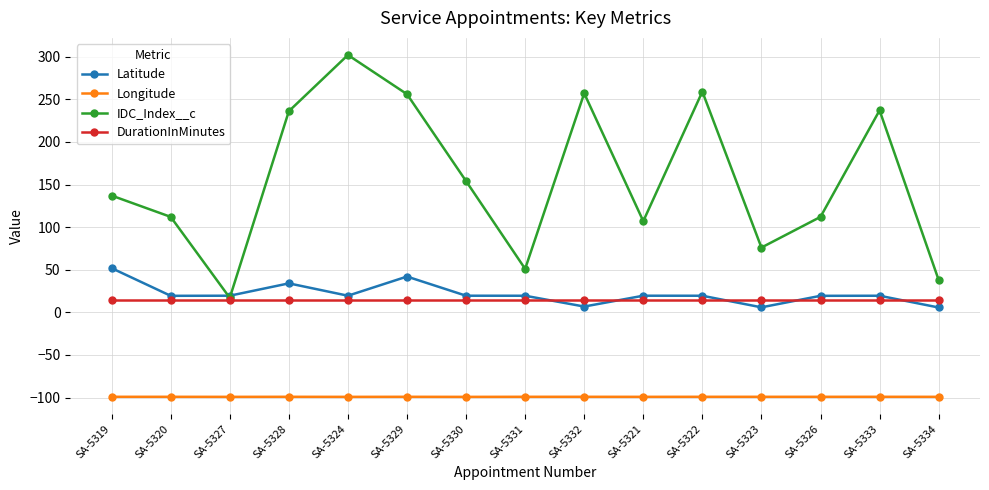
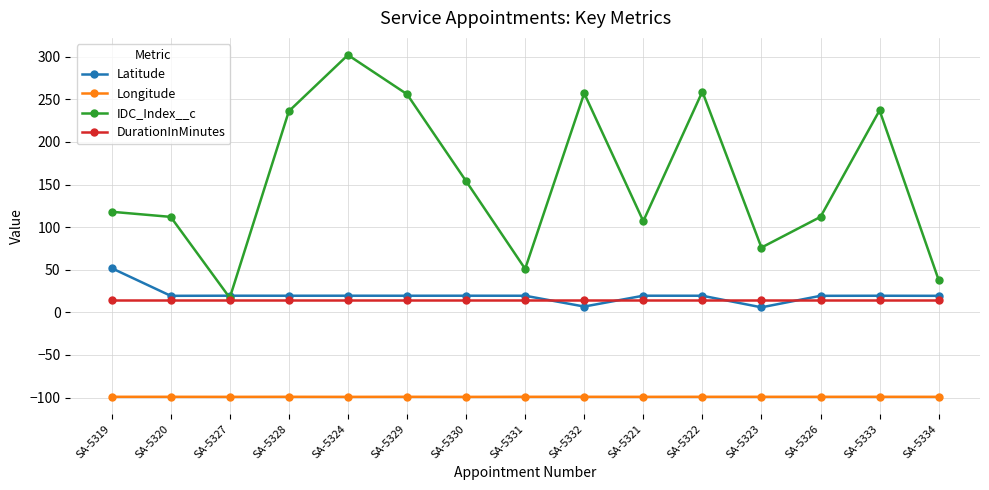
  {
    "Latitude": {
      "SA-5319": 50,
      "SA-5320": 20,
-     "SA-5328": 30,
+     "SA-5328": 20,
      "SA-5324": 20,
-     "SA-5329": 40,
+     "SA-5329": 20,
      "SA-5330": 20,
      "SA-5331": 20,
      "SA-5332": 10,
      "SA-5321": 20,
      "SA-5322": 20,
      "SA-5323": 10,
      "SA-5326": 20,
      "SA-5333": 20,
-     "SA-5334": 10
+     "SA-5334": 20
    },
    "Longitude": {
      "SA-5319": -100,
      "SA-5320": -100,
      "SA-5327": -100,
      "SA-5328": -100,
      "SA-5324": -100,
      "SA-5329": -100,
      "SA-5330": -100,
      "SA-5331": -100,
      "SA-5332": -100,
      "SA-5321": -100,
      "SA-5322": -100,
      "SA-5323": -100,
      "SA-5326": -100,
      "SA-5333": -100,
      "SA-5334": -100
    },
    "IDC_Index__c": {
-     "SA-5319": 140,
+     "SA-5319": 120,
      "SA-5320": 110,
      "SA-5328": 240,
      "SA-5324": 300,
      "SA-5329": 260,
      "SA-5330": 150,
      "SA-5331": 50,
      "SA-5332": 260,
      "SA-5321": 110,
      "SA-5322": 260,
      "SA-5323": 80,
      "SA-5326": 110,
      "SA-5333": 240,
      "SA-5334": 40
    },
    "DurationInMinutes": {
      "SA-5319": 10,
      "SA-5320": 10,
      "SA-5327": 10,
      "SA-5328": 10,
      "SA-5324": 10,
      "SA-5329": 10,
      "SA-5330": 10,
      "SA-5331": 10,
      "SA-5332": 10,
      "SA-5321": 10,
      "SA-5322": 10,
      "SA-5323": 10,
      "SA-5326": 10,
      "SA-5333": 10,
      "SA-5334": 10
    }
  }
